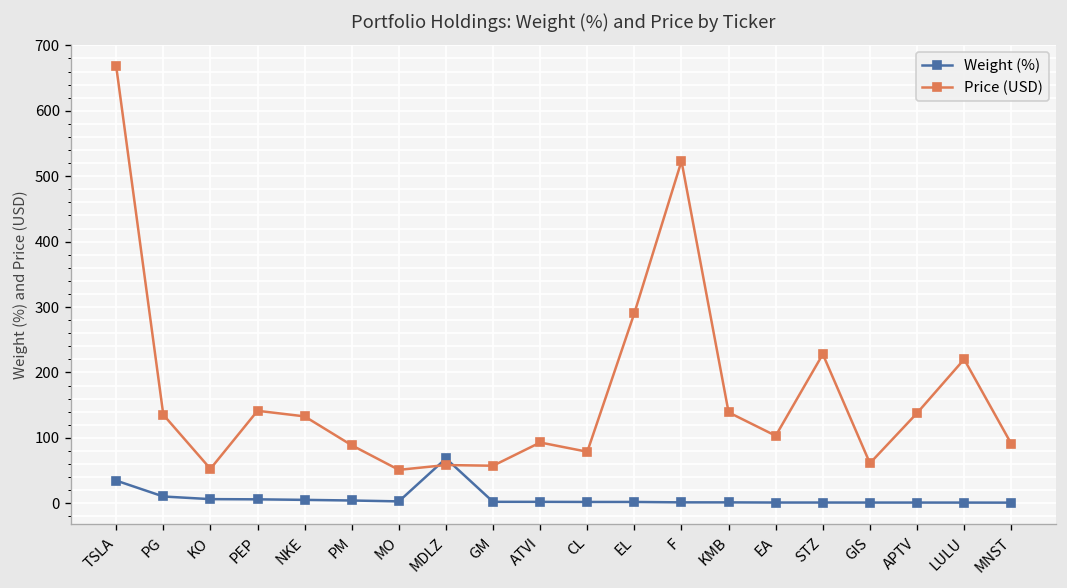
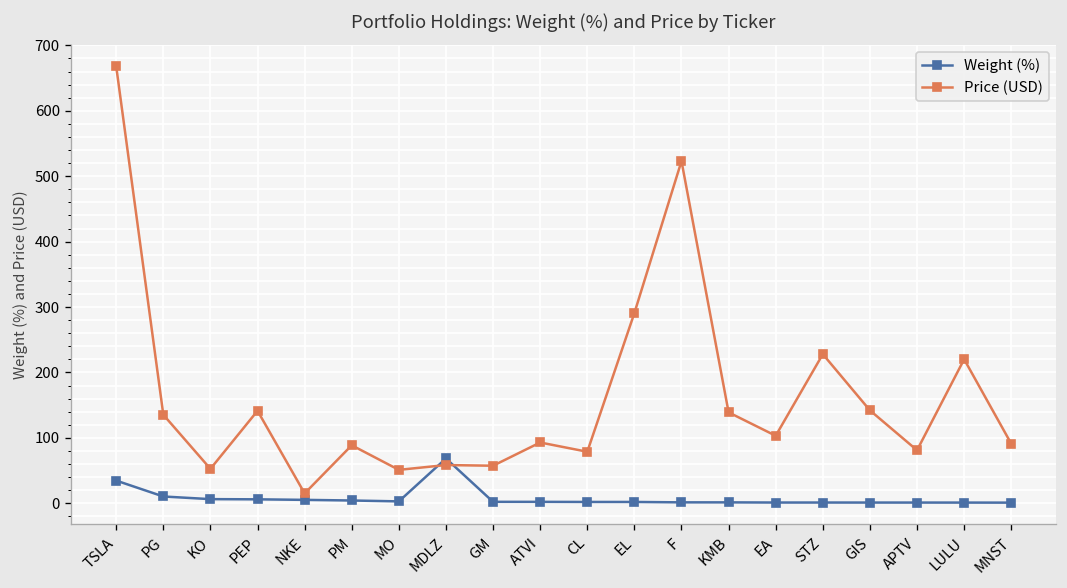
  {
    "Weight (%)": {
      "TSLA": 30,
      "PG": 10,
      "KO": 10,
      "PEP": 10,
      "NKE": 10,
      "PM": 0,
      "MO": 0,
      "MDLZ": 70,
      "GM": 0,
      "ATVI": 0,
      "CL": 0,
      "EL": 0,
      "F": 0,
      "KMB": 0,
      "EA": 0,
      "STZ": 0,
      "GIS": 0,
      "APTV": 0,
      "LULU": 0,
      "MNST": 0
    },
    "Price (USD)": {
      "TSLA": 670,
      "PG": 140,
      "KO": 50,
      "PEP": 140,
-     "NKE": 130,
+     "NKE": 20,
      "PM": 90,
      "MO": 50,
      "MDLZ": 60,
      "GM": 60,
      "ATVI": 90,
      "CL": 80,
      "EL": 290,
      "F": 520,
      "KMB": 140,
      "EA": 100,
      "STZ": 230,
-     "GIS": 60,
-     "APTV": 140,
+     "GIS": 140,
+     "APTV": 80,
      "LULU": 220,
      "MNST": 90
    }
  }
